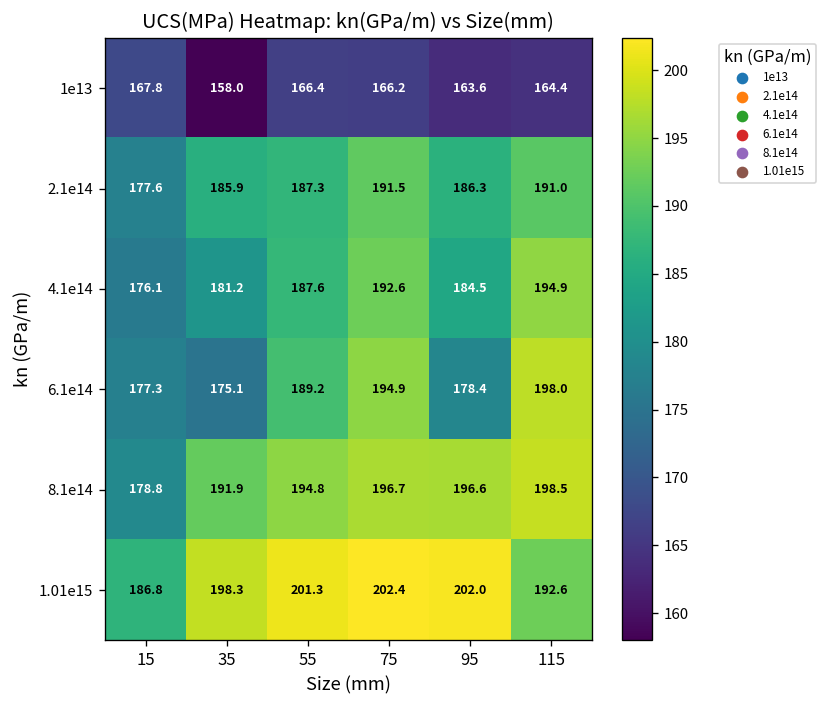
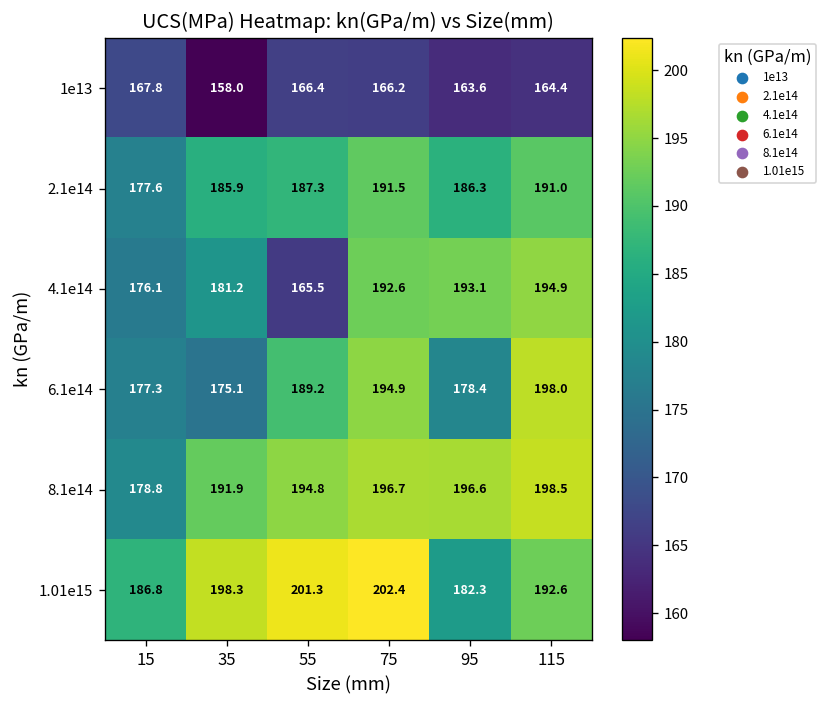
  {
    "1e13": {
      "15": 167.8,
      "35": 158.0,
      "55": 166.4,
      "75": 166.2,
      "95": 163.6,
      "115": 164.4
    },
    "2.1e14": {
      "15": 177.6,
      "35": 185.9,
      "55": 187.3,
      "75": 191.5,
      "95": 186.3,
      "115": 191.0
    },
    "4.1e14": {
      "15": 176.1,
      "35": 181.2,
-     "55": 187.6,
+     "55": 165.5,
      "75": 192.6,
-     "95": 184.5,
+     "95": 193.1,
      "115": 194.9
    },
    "6.1e14": {
      "15": 177.3,
      "35": 175.1,
      "55": 189.2,
      "75": 194.9,
      "95": 178.4,
      "115": 198.0
    },
    "8.1e14": {
      "15": 178.8,
      "35": 191.9,
      "55": 194.8,
      "75": 196.7,
      "95": 196.6,
      "115": 198.5
    },
    "1.01e15": {
      "15": 186.8,
      "35": 198.3,
      "55": 201.3,
      "75": 202.4,
-     "95": 202.0,
+     "95": 182.3,
      "115": 192.6
    }
  }
